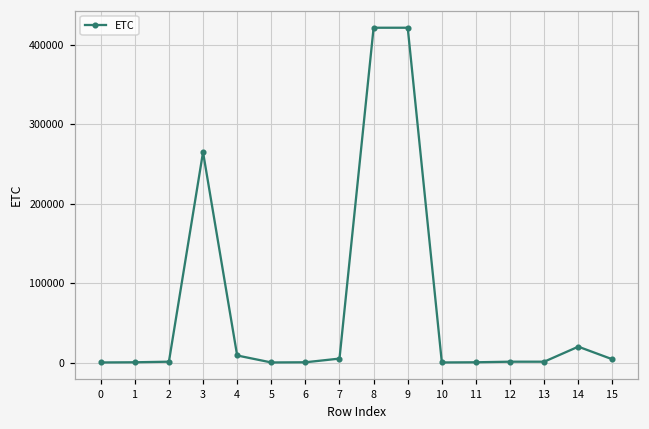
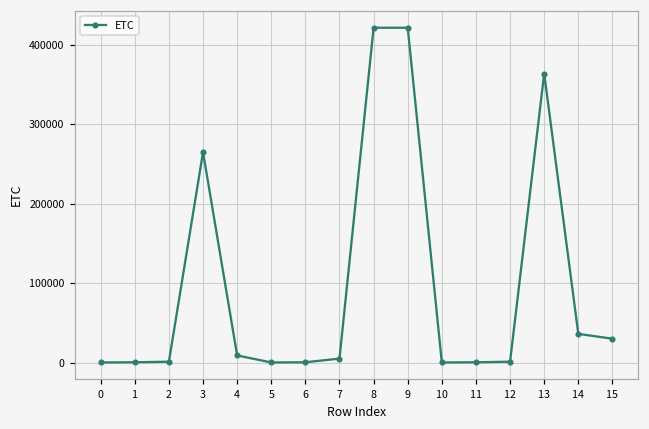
  {
    "0": 0,
    "1": 0,
    "2": 0,
    "3": 260000,
    "4": 10000,
    "5": 0,
    "6": 0,
    "7": 10000,
    "8": 420000,
    "9": 420000,
    "10": 0,
    "11": 0,
    "12": 0,
-   "13": 0,
-   "14": 20000,
-   "15": 0
+   "13": 360000,
+   "14": 40000,
+   "15": 30000
  }
